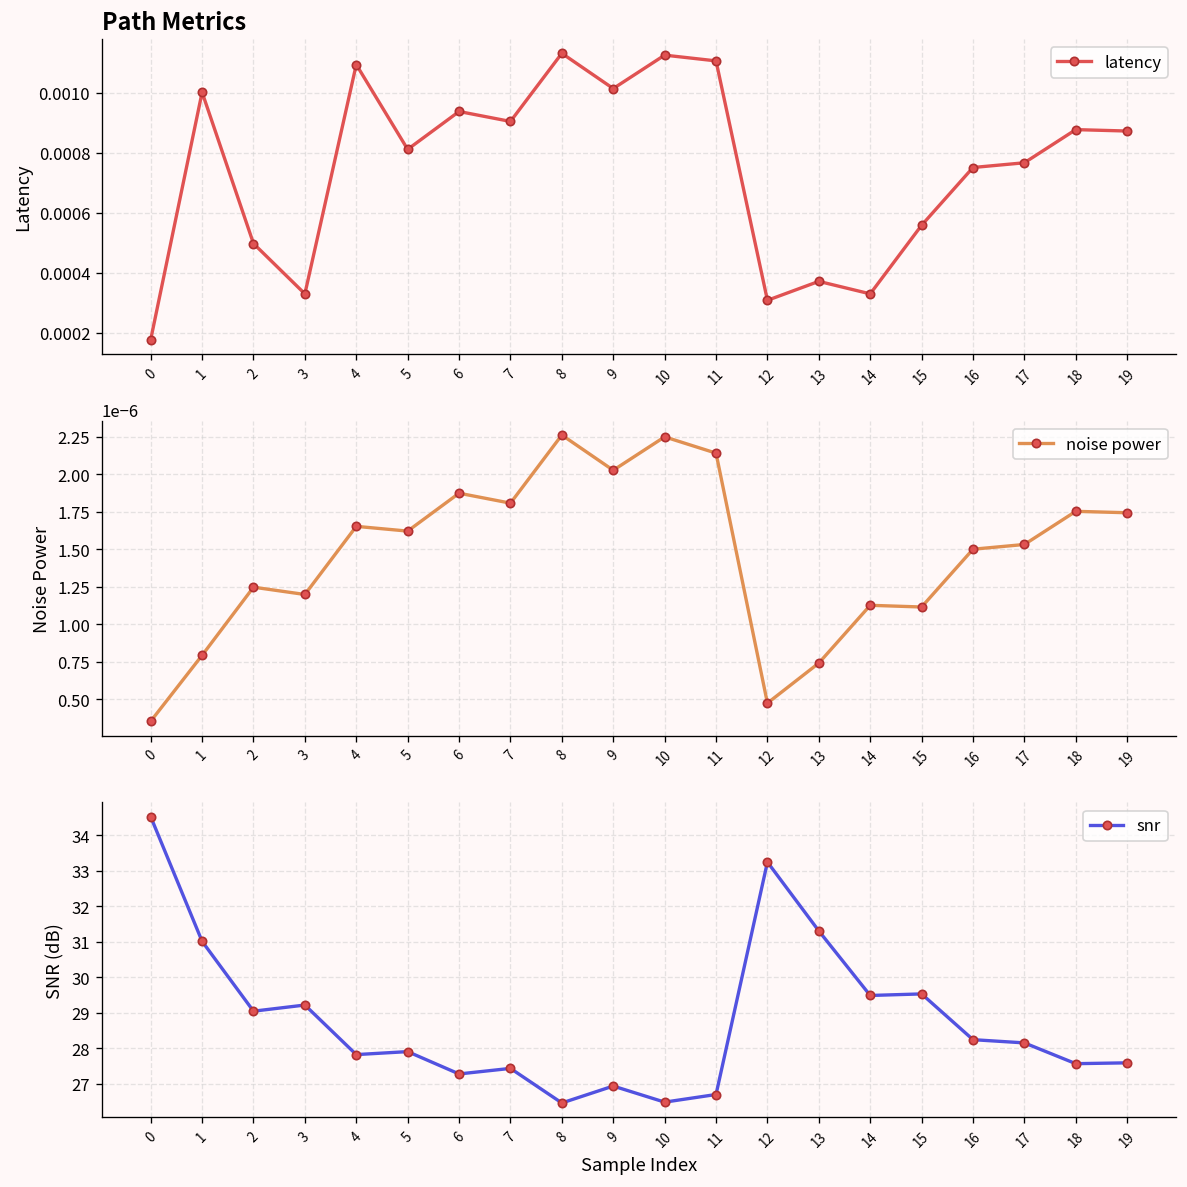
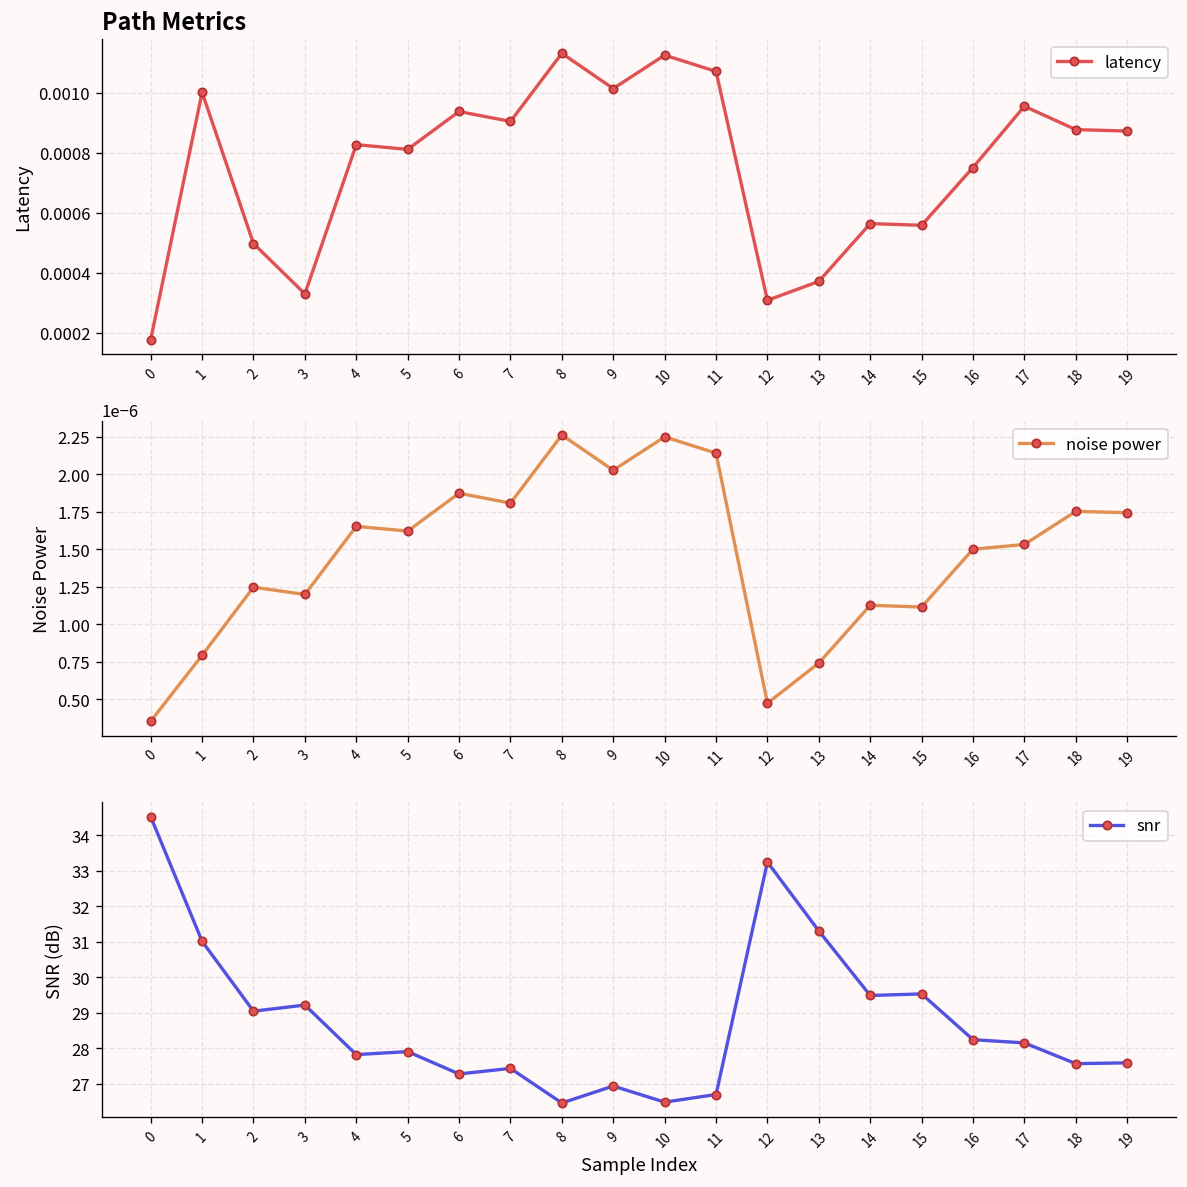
  {
    "Path Metrics": {
      "0": 0.00018,
      "1": 0.00100,
      "2": 0.00050,
      "3": 0.00033,
-     "4": 0.00109,
+     "4": 0.00083,
      "5": 0.00081,
      "6": 0.00094,
      "7": 0.00090,
      "8": 0.00113,
      "9": 0.00101,
      "10": 0.00112,
-     "11": 0.00111,
+     "11": 0.00107,
      "12": 0.00031,
      "13": 0.00037,
-     "14": 0.00033,
+     "14": 0.00056,
      "15": 0.00056,
      "16": 0.00075,
-     "17": 0.00077,
+     "17": 0.00095,
      "18": 0.00088,
      "19": 0.00087
    }
  }
